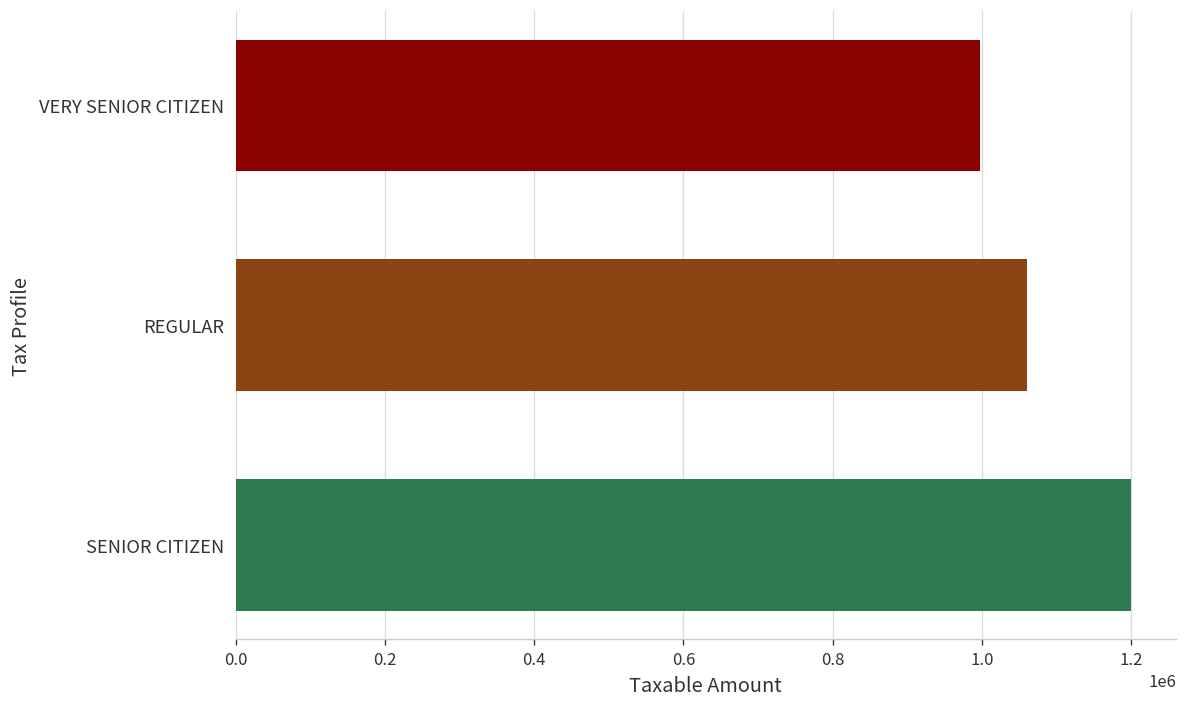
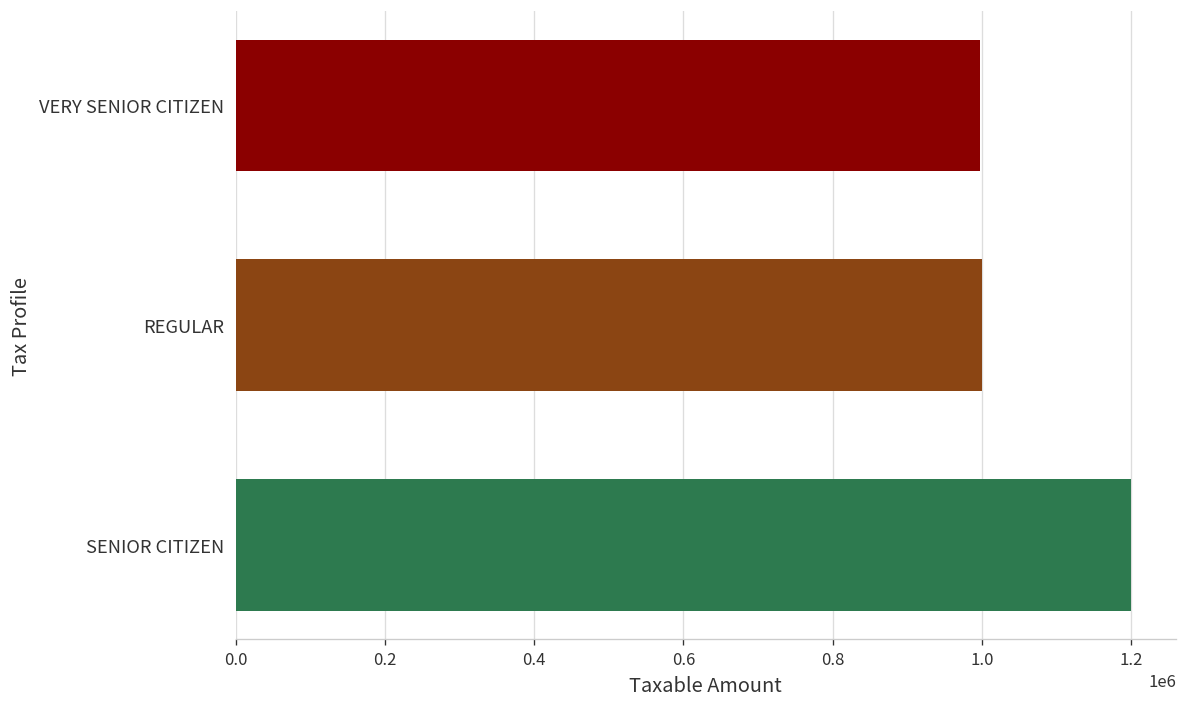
  {
    "VERY SENIOR CITIZEN": 1000000,
-   "REGULAR": 1060000,
+   "REGULAR": 1000000,
    "SENIOR CITIZEN": 1200000
  }
